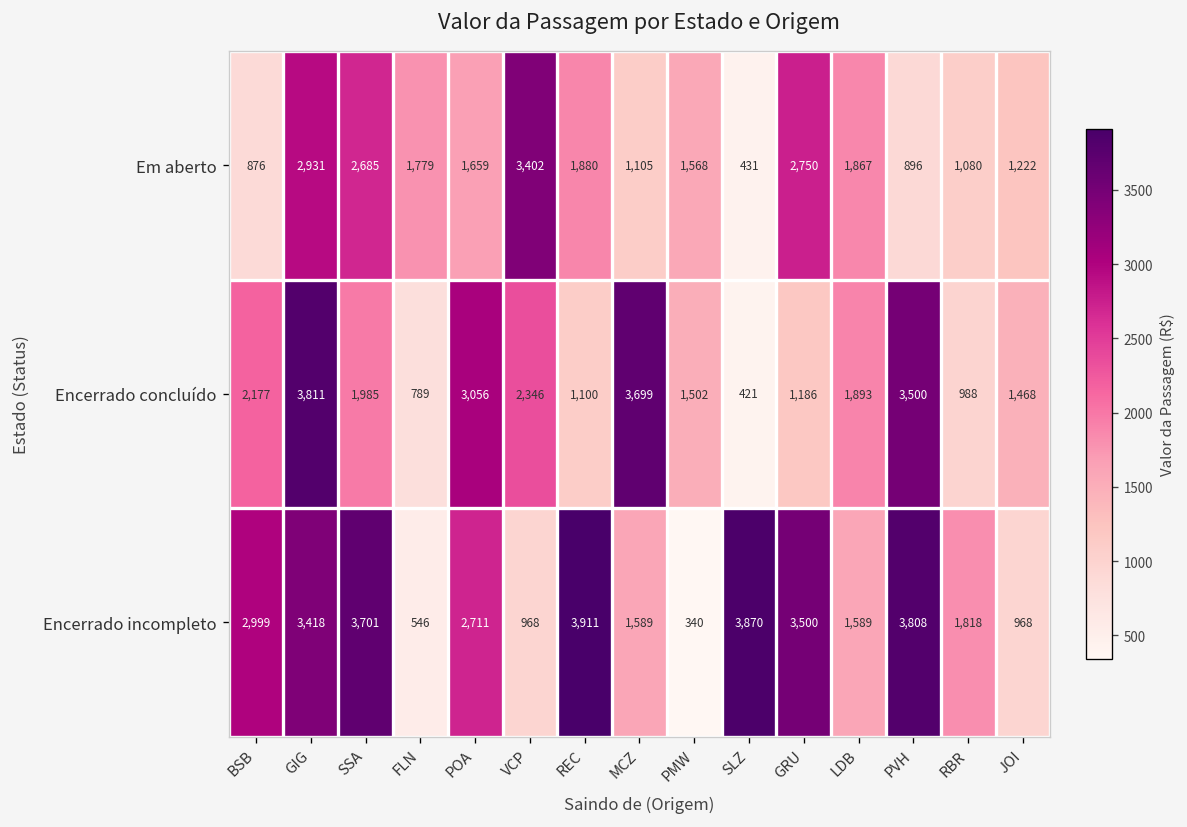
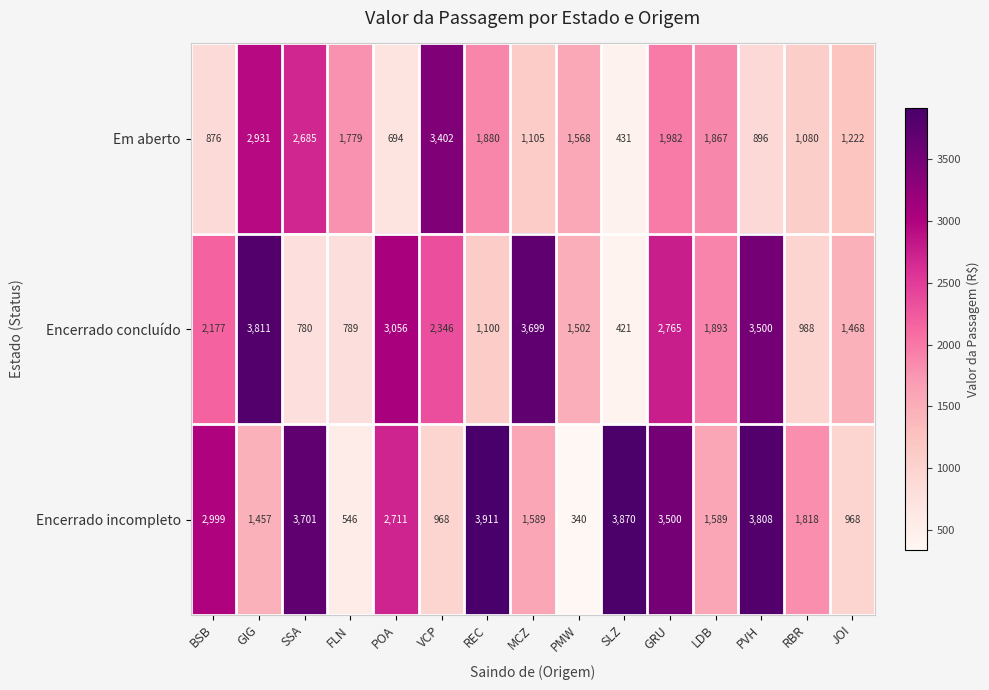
  {
    "Em aberto": {
      "BSB": "876",
      "GIG": "2,931",
      "SSA": "2,685",
      "FLN": "1,779",
-     "POA": "1,659",
+     "POA": "694",
      "VCP": "3,402",
      "REC": "1,880",
      "MCZ": "1,105",
      "PMW": "1,568",
      "SLZ": "431",
-     "GRU": "2,750",
+     "GRU": "1,982",
      "LDB": "1,867",
      "PVH": "896",
      "RBR": "1,080",
      "JOI": "1,222"
    },
    "Encerrado concluído": {
      "BSB": "2,177",
      "GIG": "3,811",
-     "SSA": "1,985",
+     "SSA": "780",
      "FLN": "789",
      "POA": "3,056",
      "VCP": "2,346",
      "REC": "1,100",
      "MCZ": "3,699",
      "PMW": "1,502",
      "SLZ": "421",
-     "GRU": "1,186",
+     "GRU": "2,765",
      "LDB": "1,893",
      "PVH": "3,500",
      "RBR": "988",
      "JOI": "1,468"
    },
    "Encerrado incompleto": {
      "BSB": "2,999",
-     "GIG": "3,418",
+     "GIG": "1,457",
      "SSA": "3,701",
      "FLN": "546",
      "POA": "2,711",
      "VCP": "968",
      "REC": "3,911",
      "MCZ": "1,589",
      "PMW": "340",
      "SLZ": "3,870",
      "GRU": "3,500",
      "LDB": "1,589",
      "PVH": "3,808",
      "RBR": "1,818",
      "JOI": "968"
    }
  }
